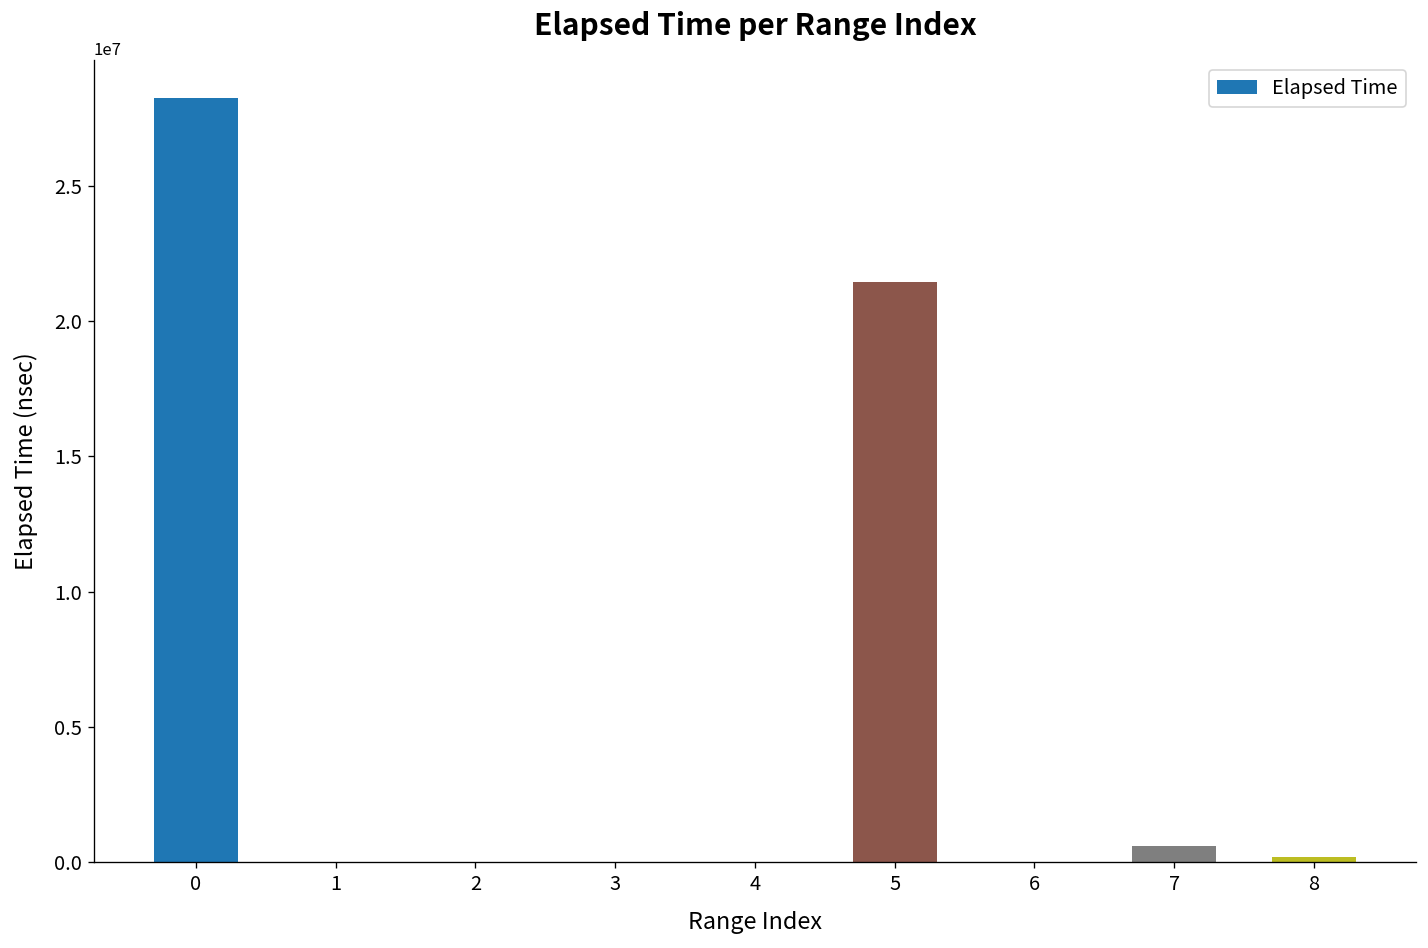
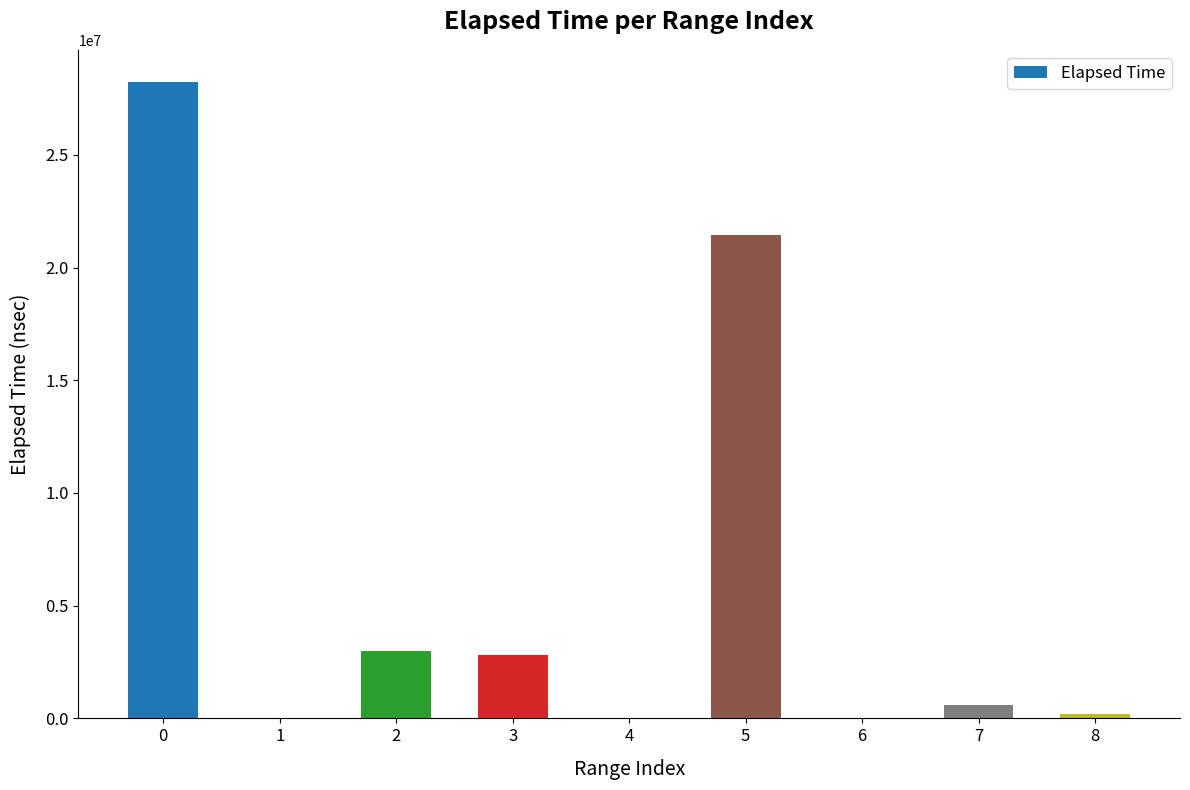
  {
    "0": 28200000,
-   "2": 0,
-   "3": 0,
+   "2": 3000000,
+   "3": 2800000,
    "5": 21400000,
    "7": 600000,
    "8": 200000
  }
